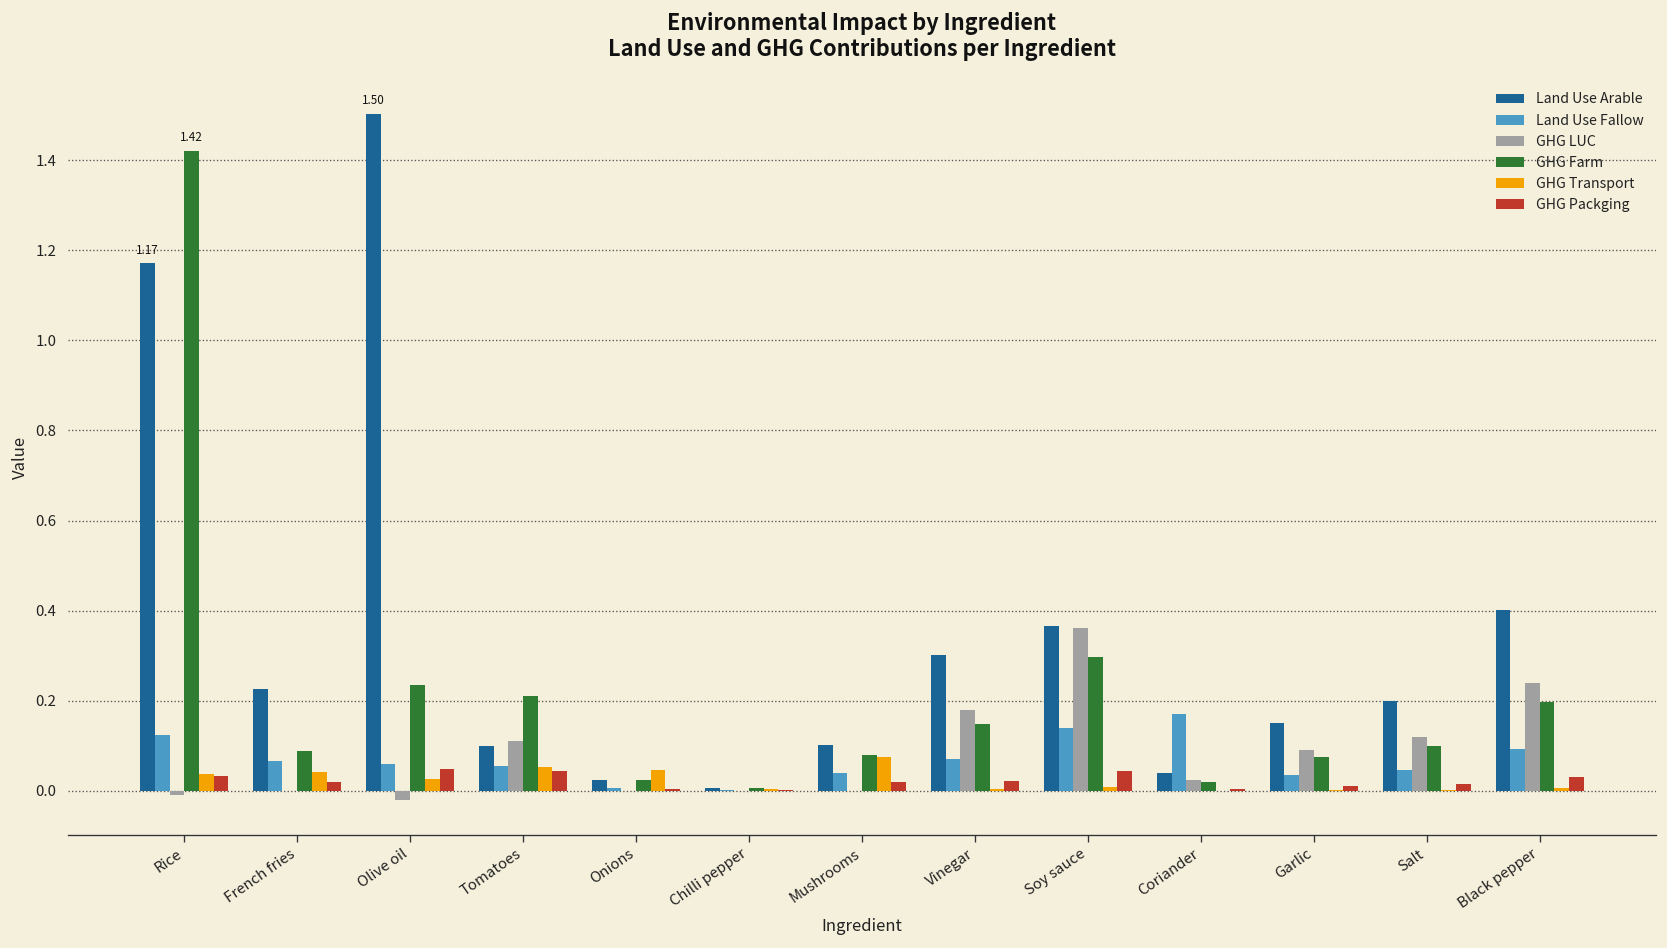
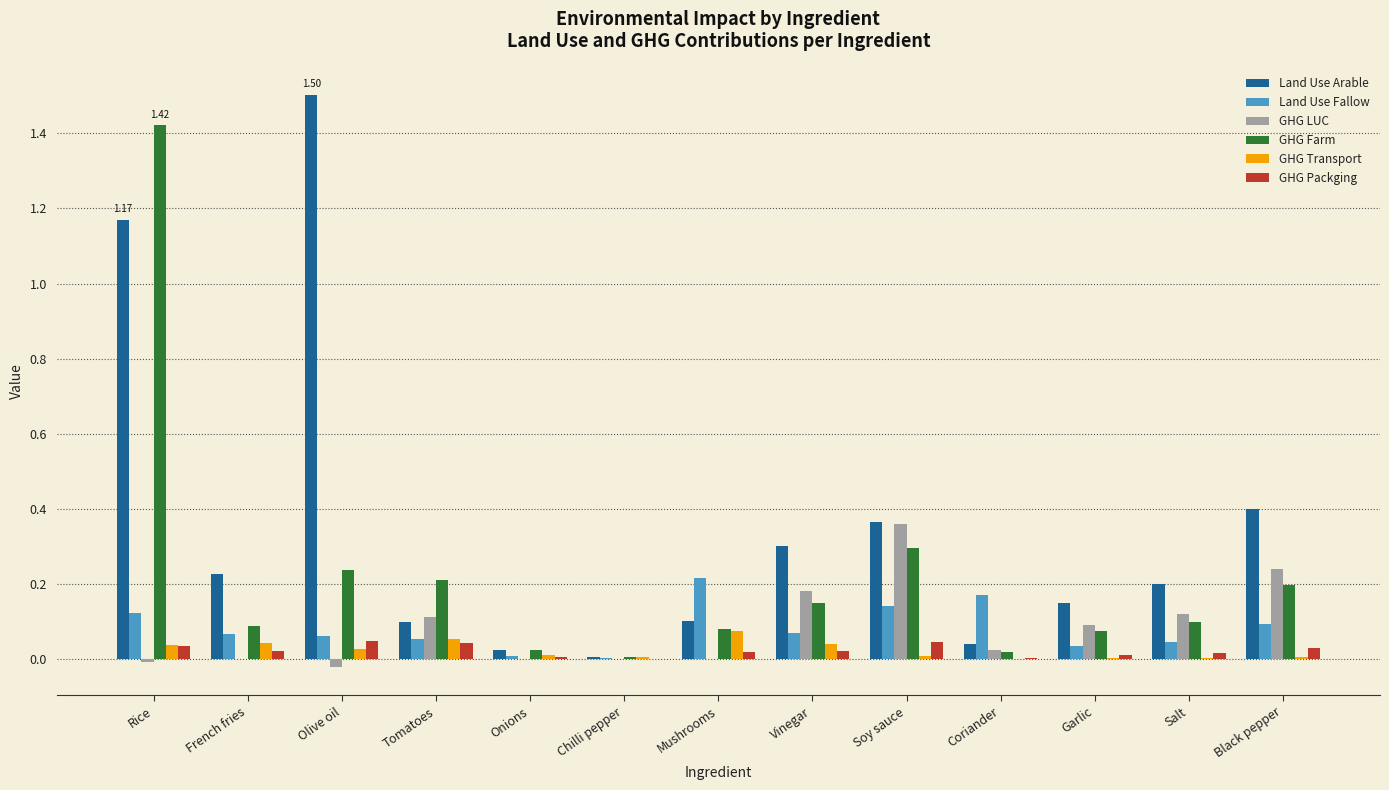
  {
    "Land Use Arable": {
      "Rice": 1.17,
      "Olive oil": 1.50
    },
    "Land Use Fallow": {
      "Rice": 0.12,
      "French fries": 0.07,
      "Olive oil": 0.06,
      "Tomatoes": 0.05,
      "Onions": 0.01,
-     "Mushrooms": 0.04,
+     "Mushrooms": 0.22,
      "Vinegar": 0.07,
      "Soy sauce": 0.14,
      "Coriander": 0.17,
      "Garlic": 0.03,
      "Salt": 0.05,
      "Black pepper": 0.09
    },
    "GHG LUC": {
      "Rice": -0.01,
      "Olive oil": -0.02,
      "Tomatoes": 0.11,
      "Vinegar": 0.18,
      "Soy sauce": 0.36,
      "Coriander": 0.02,
      "Garlic": 0.09,
      "Salt": 0.12,
      "Black pepper": 0.24
    },
    "GHG Farm": {
      "Rice": 1.42
    },
    "GHG Transport": {
      "Rice": 0.04,
      "French fries": 0.04,
      "Olive oil": 0.03,
      "Tomatoes": 0.05,
-     "Onions": 0.05,
+     "Onions": 0.01,
      "Mushrooms": 0.07,
-     "Vinegar": 0.00,
+     "Vinegar": 0.04,
      "Soy sauce": 0.01
    },
    "GHG Packging": {
      "Rice": 0.03,
      "French fries": 0.02,
      "Olive oil": 0.05,
      "Tomatoes": 0.04,
      "Mushrooms": 0.02,
      "Vinegar": 0.02,
      "Soy sauce": 0.04,
      "Garlic": 0.01,
      "Salt": 0.01,
      "Black pepper": 0.03
    }
  }
